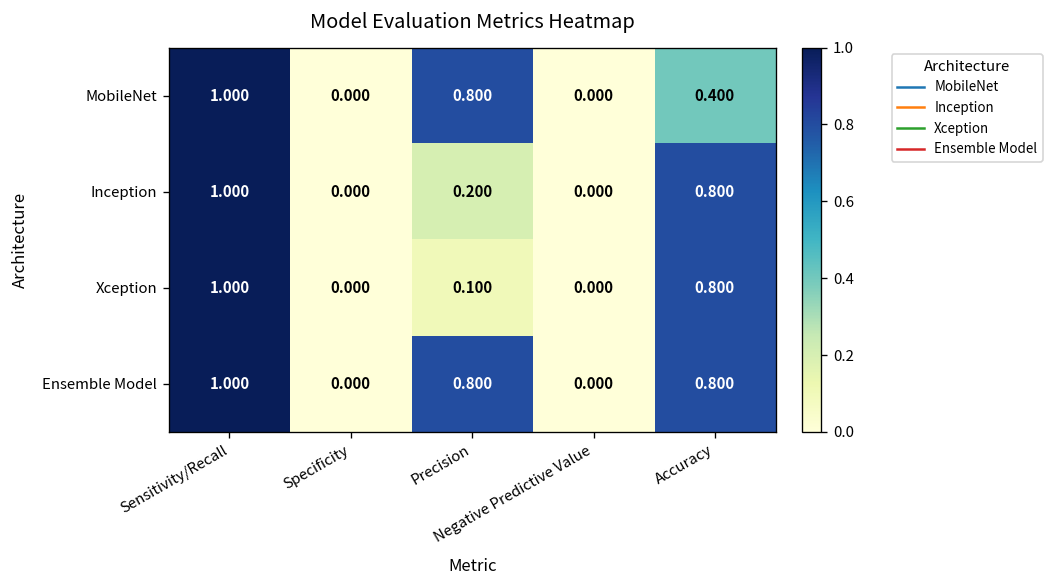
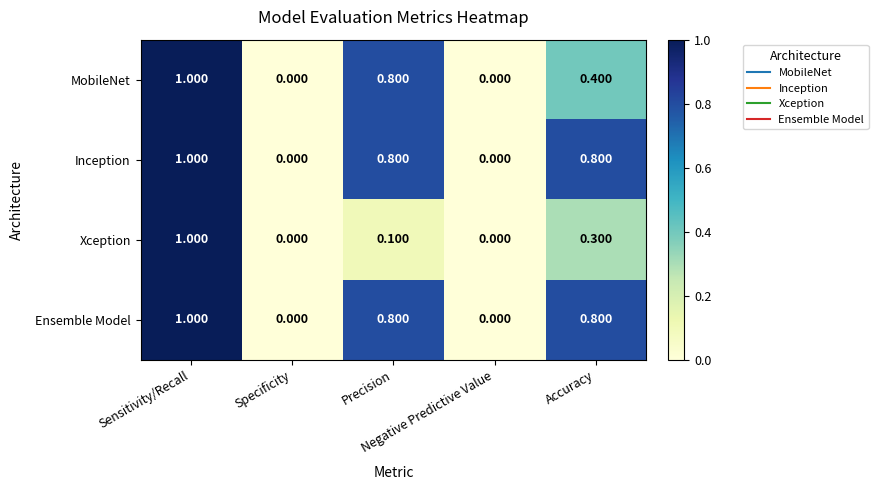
  {
    "MobileNet": {
      "Sensitivity/Recall": 1.000,
      "Specificity": 0.000,
      "Precision": 0.800,
      "Negative Predictive Value": 0.000,
      "Accuracy": 0.400
    },
    "Inception": {
      "Sensitivity/Recall": 1.000,
      "Specificity": 0.000,
-     "Precision": 0.200,
+     "Precision": 0.800,
      "Negative Predictive Value": 0.000,
      "Accuracy": 0.800
    },
    "Xception": {
      "Sensitivity/Recall": 1.000,
      "Specificity": 0.000,
      "Precision": 0.100,
      "Negative Predictive Value": 0.000,
-     "Accuracy": 0.800
+     "Accuracy": 0.300
    },
    "Ensemble Model": {
      "Sensitivity/Recall": 1.000,
      "Specificity": 0.000,
      "Precision": 0.800,
      "Negative Predictive Value": 0.000,
      "Accuracy": 0.800
    }
  }
